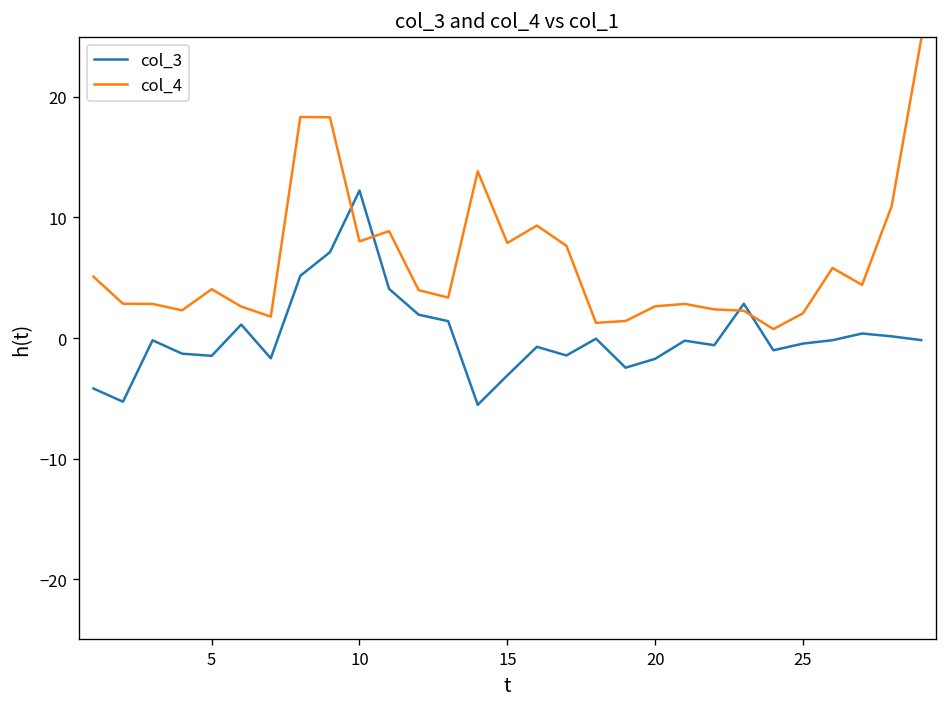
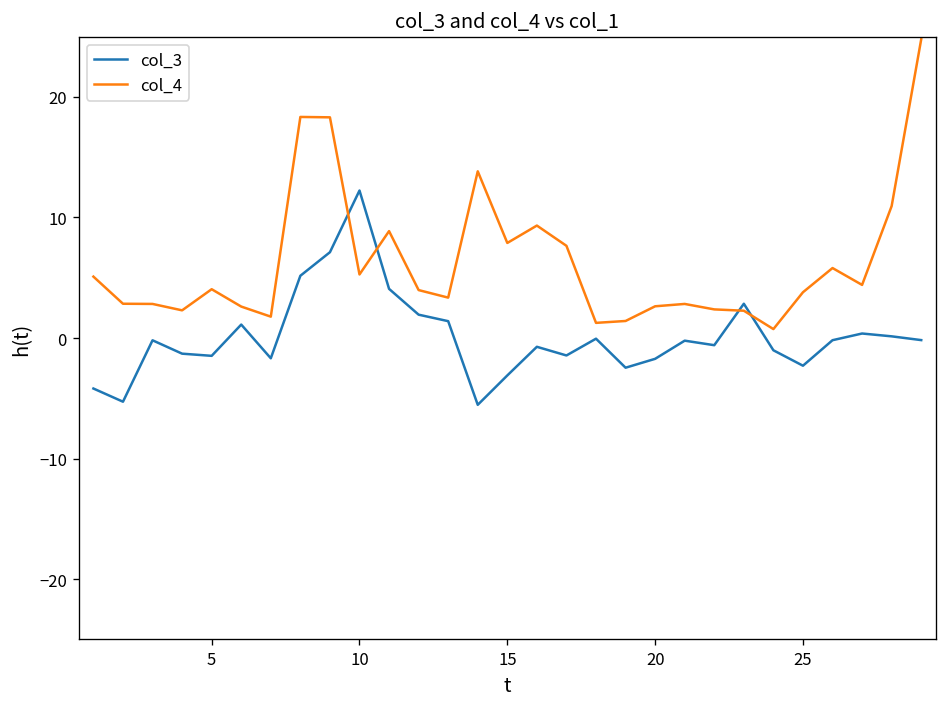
  {
    "col_3": {
      "5": -1.5,
      "10": 12.2,
      "15": -3.1,
      "20": -1.7,
-     "25": -0.5
+     "25": -2.3
    },
    "col_4": {
      "5": 4.0,
-     "10": 8.0,
+     "10": 5.3,
      "15": 7.9,
      "20": 2.6,
-     "25": 2.1
+     "25": 3.8
    }
  }
